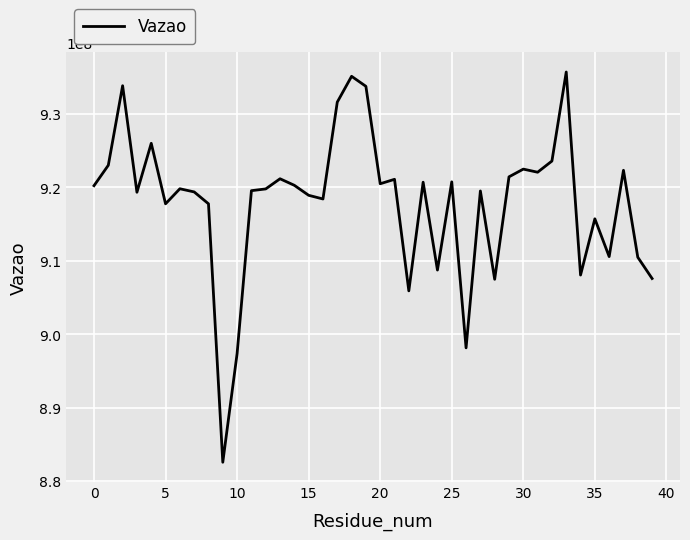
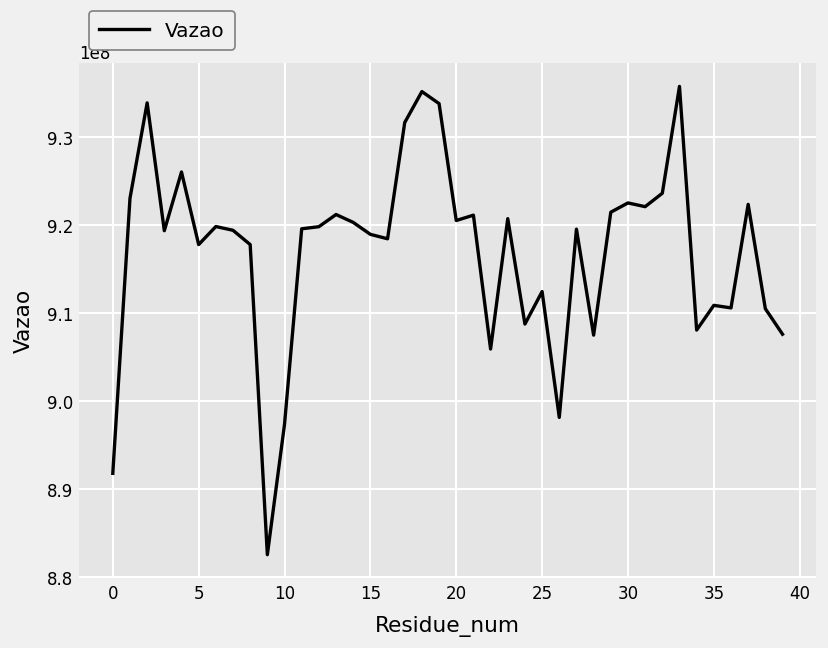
  {
-   "0": 920000000,
+   "0": 892000000,
    "5": 918000000,
    "10": 897000000,
    "15": 919000000,
    "20": 920000000,
-   "25": 921000000,
+   "25": 912000000,
    "30": 922000000,
-   "35": 916000000
+   "35": 911000000
  }
